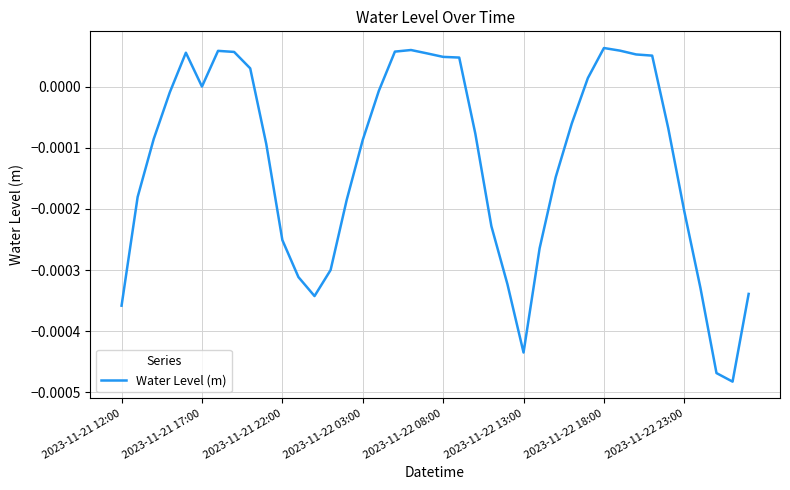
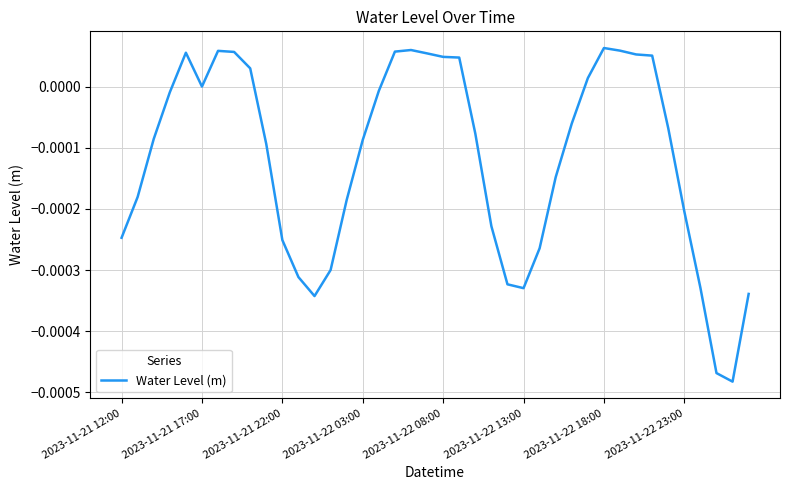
  {
-   "2023-11-21 12:00": -0.00036,
+   "2023-11-21 12:00": -0.00025,
    "2023-11-21 17:00": 0.00000,
    "2023-11-21 22:00": -0.00025,
    "2023-11-22 03:00": -0.00009,
    "2023-11-22 08:00": 0.00005,
-   "2023-11-22 13:00": -0.00043,
+   "2023-11-22 13:00": -0.00033,
    "2023-11-22 18:00": 0.00006,
    "2023-11-22 23:00": -0.00020
  }
